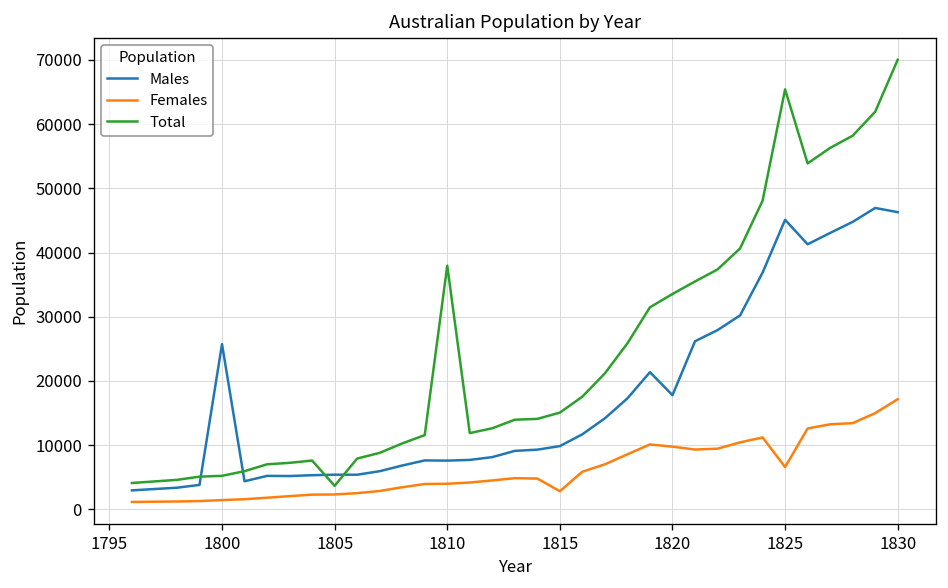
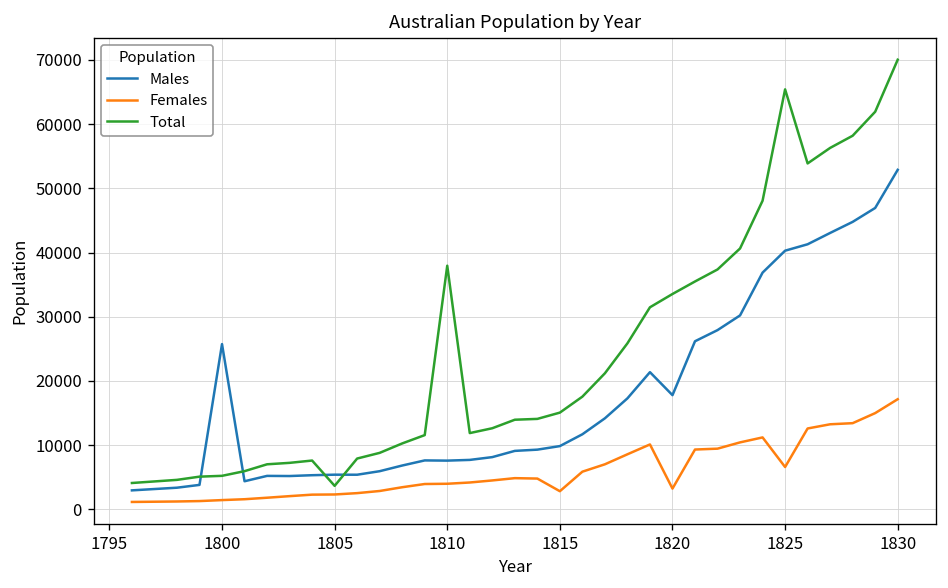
  {
    "Males": {
      "1800": 26000,
      "1805": 5000,
      "1810": 8000,
      "1815": 10000,
      "1820": 18000,
-     "1825": 45000,
-     "1830": 46000
+     "1825": 40000,
+     "1830": 53000
    },
    "Females": {
      "1800": 1000,
      "1805": 2000,
      "1810": 4000,
      "1815": 3000,
-     "1820": 10000,
+     "1820": 3000,
      "1825": 7000,
      "1830": 17000
    },
    "Total": {
      "1800": 5000,
      "1805": 4000,
      "1810": 38000,
      "1815": 15000,
      "1820": 34000,
      "1825": 65000,
      "1830": 70000
    }
  }
